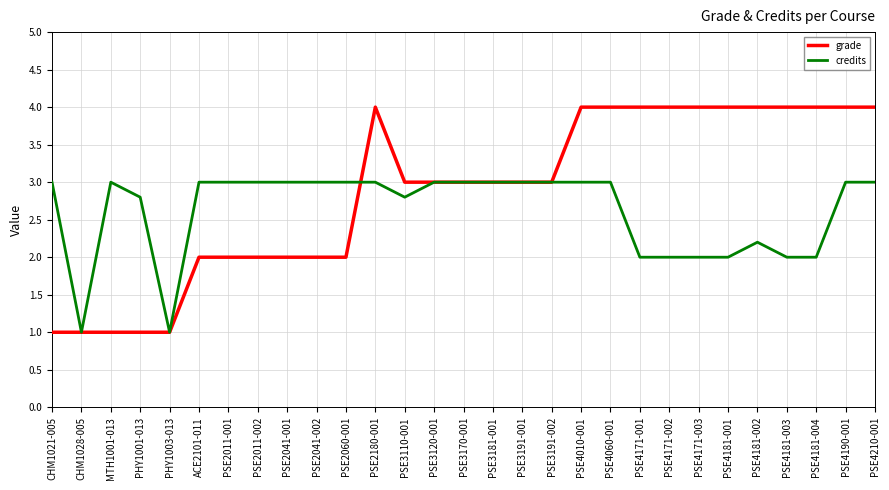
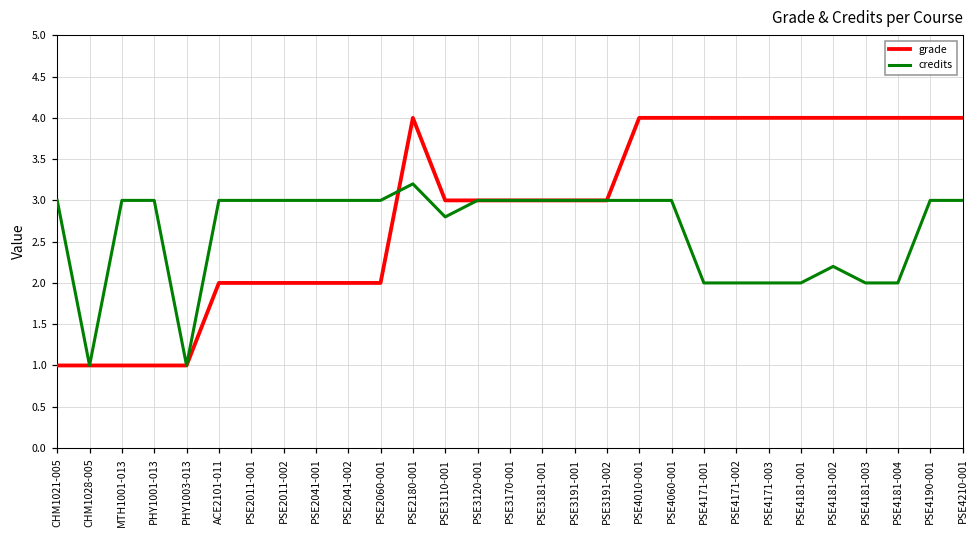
  {
    "grade": {
      "CHM1021-005": 1.0,
      "MTH1001-013": 1.0,
      "PHY1001-013": 1.0,
      "ACE2101-011": 2.0,
      "PSE2011-001": 2.0,
      "PSE2011-002": 2.0,
      "PSE2041-001": 2.0,
      "PSE2041-002": 2.0,
      "PSE2060-001": 2.0,
      "PSE2180-001": 4.0,
      "PSE3110-001": 3.0,
      "PSE4010-001": 4.0,
      "PSE4060-001": 4.0,
      "PSE4171-001": 4.0,
      "PSE4171-002": 4.0,
      "PSE4171-003": 4.0,
      "PSE4181-001": 4.0,
      "PSE4181-002": 4.0,
      "PSE4181-003": 4.0,
      "PSE4181-004": 4.0,
      "PSE4190-001": 4.0,
      "PSE4210-001": 4.0
    },
    "credits": {
      "CHM1021-005": 3.0,
      "MTH1001-013": 3.0,
-     "PHY1001-013": 2.8,
+     "PHY1001-013": 3.0,
      "ACE2101-011": 3.0,
      "PSE2011-001": 3.0,
      "PSE2011-002": 3.0,
      "PSE2041-001": 3.0,
      "PSE2041-002": 3.0,
      "PSE2060-001": 3.0,
-     "PSE2180-001": 3.0,
+     "PSE2180-001": 3.2,
      "PSE3110-001": 2.8,
      "PSE4010-001": 3.0,
      "PSE4060-001": 3.0,
      "PSE4171-001": 2.0,
      "PSE4171-002": 2.0,
      "PSE4171-003": 2.0,
      "PSE4181-001": 2.0,
      "PSE4181-002": 2.2,
      "PSE4181-003": 2.0,
      "PSE4181-004": 2.0,
      "PSE4190-001": 3.0,
      "PSE4210-001": 3.0
    }
  }
